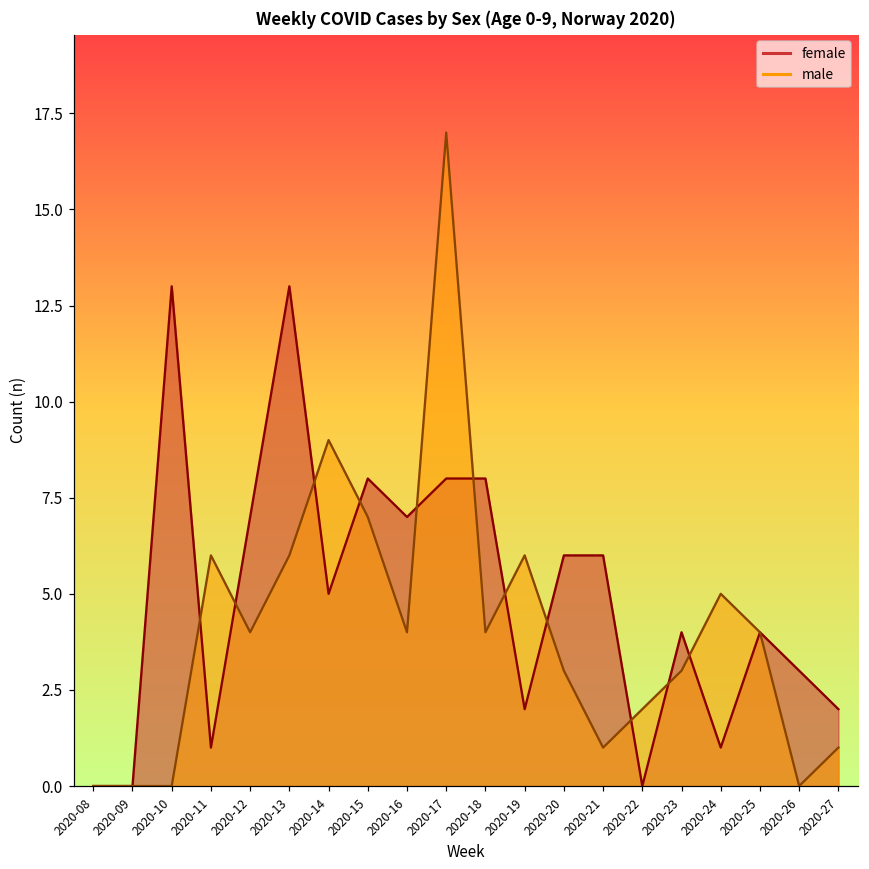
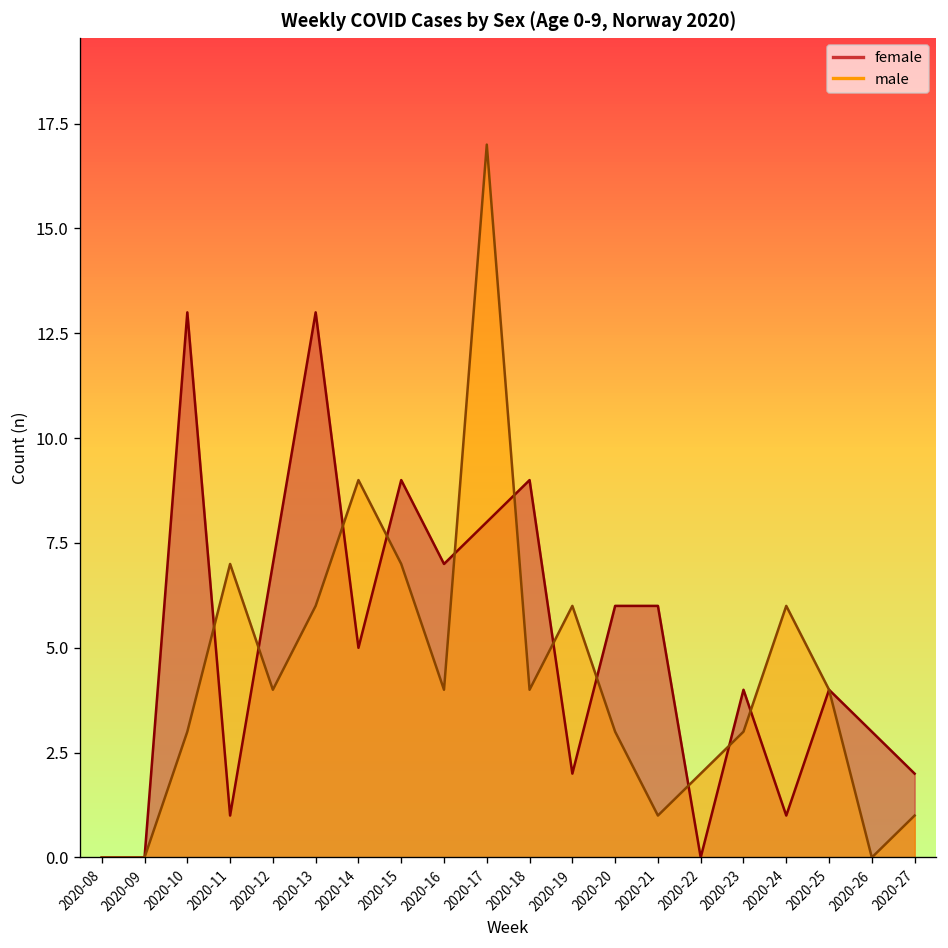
  {
    "female": {
      "2020-10": 13,
      "2020-11": 1,
      "2020-12": 7,
      "2020-13": 13,
      "2020-14": 5,
-     "2020-15": 8,
+     "2020-15": 9,
      "2020-16": 7,
      "2020-17": 8,
-     "2020-18": 8,
+     "2020-18": 9,
      "2020-19": 2,
      "2020-20": 6,
      "2020-21": 6,
      "2020-22": 0,
      "2020-23": 4,
      "2020-24": 1,
      "2020-26": 3,
      "2020-27": 2
    },
    "male": {
-     "2020-10": 0,
-     "2020-11": 6,
+     "2020-10": 3,
+     "2020-11": 7,
      "2020-12": 4,
      "2020-13": 6,
      "2020-14": 9,
      "2020-15": 7,
      "2020-16": 4,
      "2020-17": 17,
      "2020-18": 4,
      "2020-19": 6,
      "2020-20": 3,
      "2020-21": 1,
      "2020-22": 2,
      "2020-23": 3,
-     "2020-24": 5,
+     "2020-24": 6,
      "2020-26": 0,
      "2020-27": 1
    }
  }
